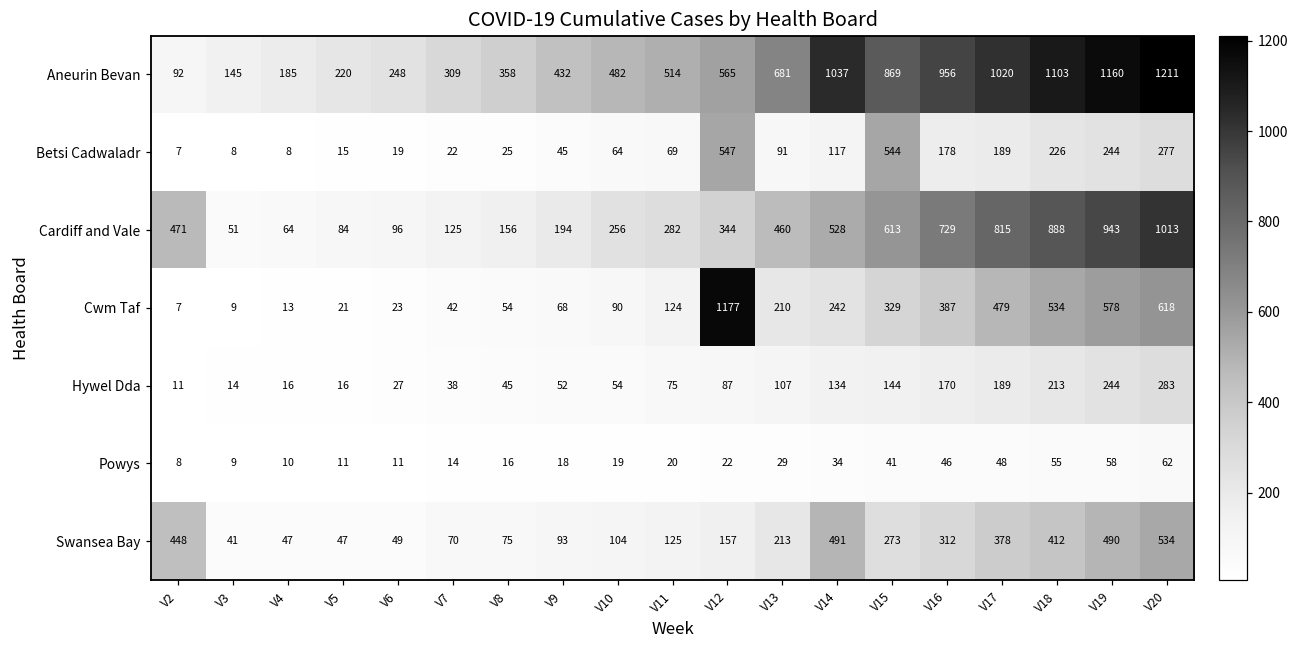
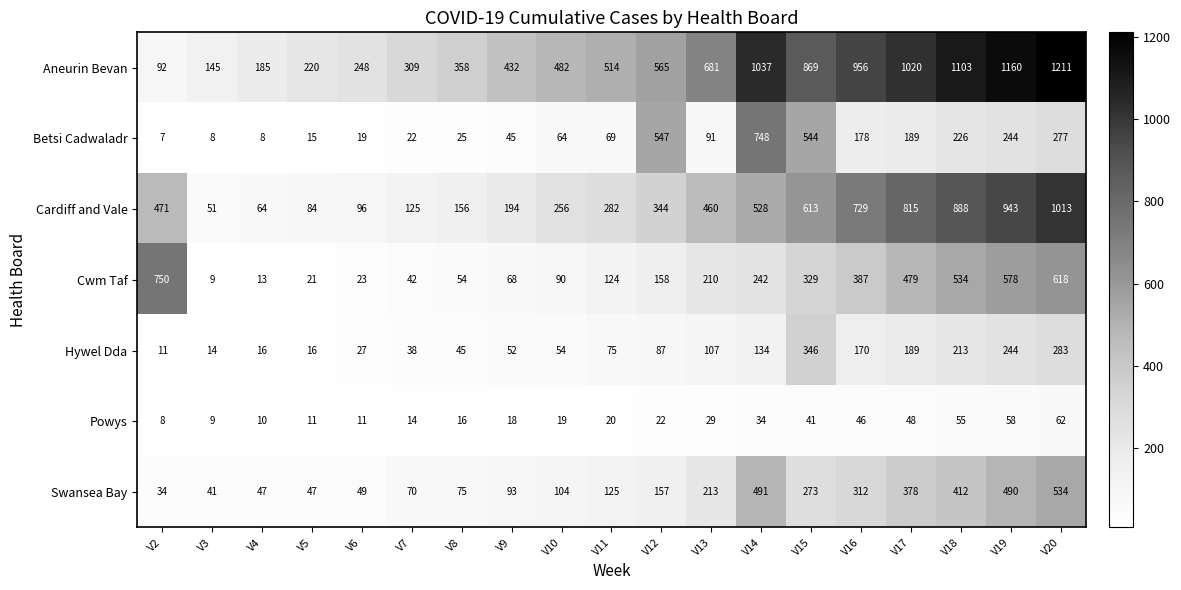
  {
    "Aneurin Bevan": {
      "V2": 92,
      "V3": 145,
      "V4": 185,
      "V5": 220,
      "V6": 248,
      "V7": 309,
      "V8": 358,
      "V9": 432,
      "V10": 482,
      "V11": 514,
      "V12": 565,
      "V13": 681,
      "V14": 1037,
      "V15": 869,
      "V16": 956,
      "V17": 1020,
      "V18": 1103,
      "V19": 1160,
      "V20": 1211
    },
    "Betsi Cadwaladr": {
      "V2": 7,
      "V3": 8,
      "V4": 8,
      "V5": 15,
      "V6": 19,
      "V7": 22,
      "V8": 25,
      "V9": 45,
      "V10": 64,
      "V11": 69,
      "V12": 547,
      "V13": 91,
-     "V14": 117,
+     "V14": 748,
      "V15": 544,
      "V16": 178,
      "V17": 189,
      "V18": 226,
      "V19": 244,
      "V20": 277
    },
    "Cardiff and Vale": {
      "V2": 471,
      "V3": 51,
      "V4": 64,
      "V5": 84,
      "V6": 96,
      "V7": 125,
      "V8": 156,
      "V9": 194,
      "V10": 256,
      "V11": 282,
      "V12": 344,
      "V13": 460,
      "V14": 528,
      "V15": 613,
      "V16": 729,
      "V17": 815,
      "V18": 888,
      "V19": 943,
      "V20": 1013
    },
    "Cwm Taf": {
-     "V2": 7,
+     "V2": 750,
      "V3": 9,
      "V4": 13,
      "V5": 21,
      "V6": 23,
      "V7": 42,
      "V8": 54,
      "V9": 68,
      "V10": 90,
      "V11": 124,
-     "V12": 1177,
+     "V12": 158,
      "V13": 210,
      "V14": 242,
      "V15": 329,
      "V16": 387,
      "V17": 479,
      "V18": 534,
      "V19": 578,
      "V20": 618
    },
    "Hywel Dda": {
      "V2": 11,
      "V3": 14,
      "V4": 16,
      "V5": 16,
      "V6": 27,
      "V7": 38,
      "V8": 45,
      "V9": 52,
      "V10": 54,
      "V11": 75,
      "V12": 87,
      "V13": 107,
      "V14": 134,
-     "V15": 144,
+     "V15": 346,
      "V16": 170,
      "V17": 189,
      "V18": 213,
      "V19": 244,
      "V20": 283
    },
    "Powys": {
      "V2": 8,
      "V3": 9,
      "V4": 10,
      "V5": 11,
      "V6": 11,
      "V7": 14,
      "V8": 16,
      "V9": 18,
      "V10": 19,
      "V11": 20,
      "V12": 22,
      "V13": 29,
      "V14": 34,
      "V15": 41,
      "V16": 46,
      "V17": 48,
      "V18": 55,
      "V19": 58,
      "V20": 62
    },
    "Swansea Bay": {
-     "V2": 448,
+     "V2": 34,
      "V3": 41,
      "V4": 47,
      "V5": 47,
      "V6": 49,
      "V7": 70,
      "V8": 75,
      "V9": 93,
      "V10": 104,
      "V11": 125,
      "V12": 157,
      "V13": 213,
      "V14": 491,
      "V15": 273,
      "V16": 312,
      "V17": 378,
      "V18": 412,
      "V19": 490,
      "V20": 534
    }
  }
